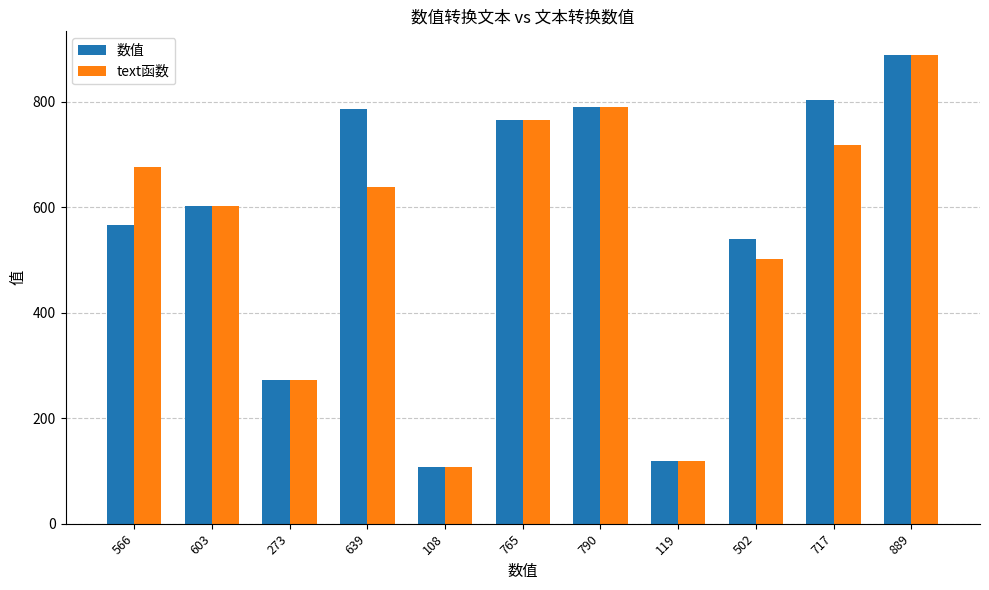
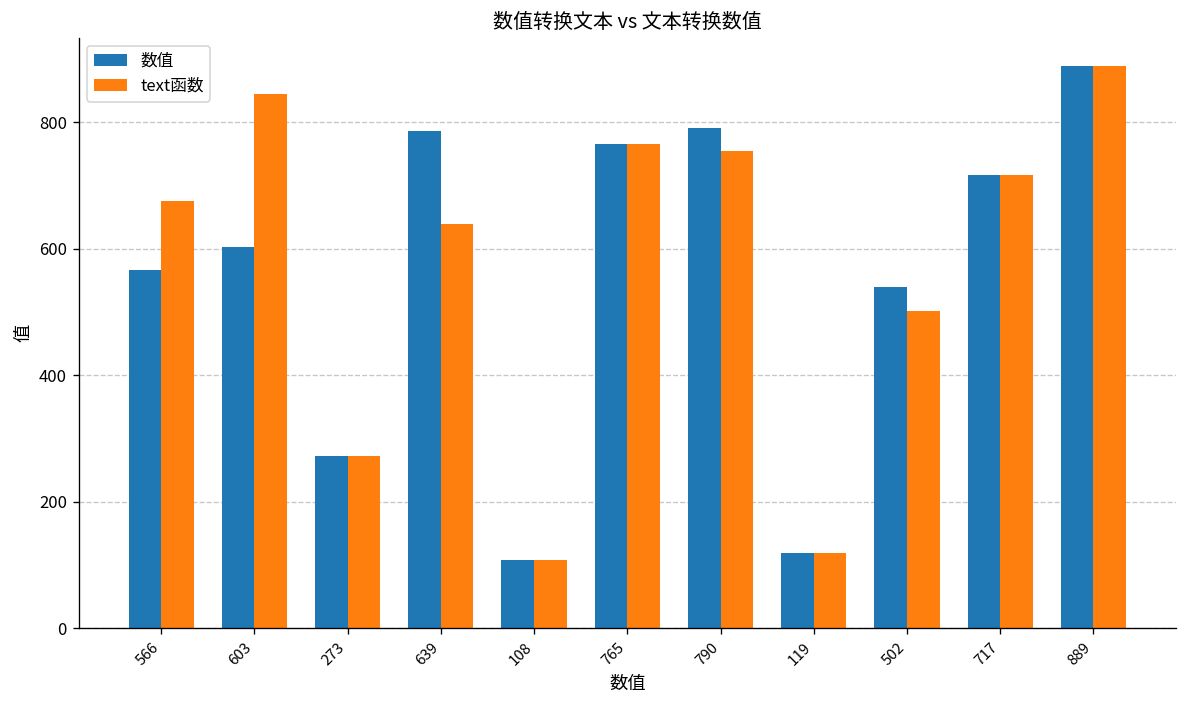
  {
    "数值": {
      "566": 570,
      "603": 600,
      "273": 270,
      "639": 790,
      "108": 110,
      "765": 770,
      "790": 790,
      "119": 120,
      "502": 540,
-     "717": 800,
+     "717": 720,
      "889": 890
    },
    "text函数": {
      "566": 680,
-     "603": 600,
+     "603": 850,
      "273": 270,
      "639": 640,
      "108": 110,
      "765": 770,
-     "790": 790,
+     "790": 760,
      "119": 120,
      "502": 500,
      "717": 720,
      "889": 890
    }
  }
